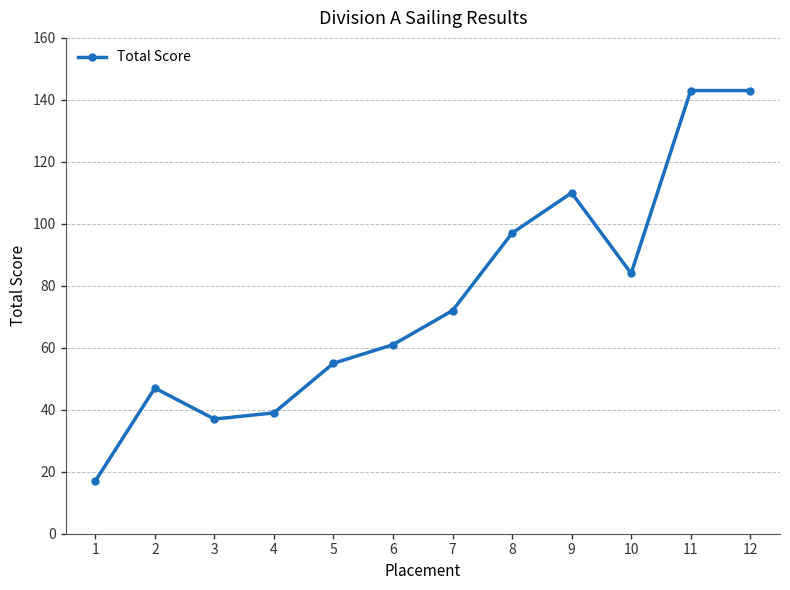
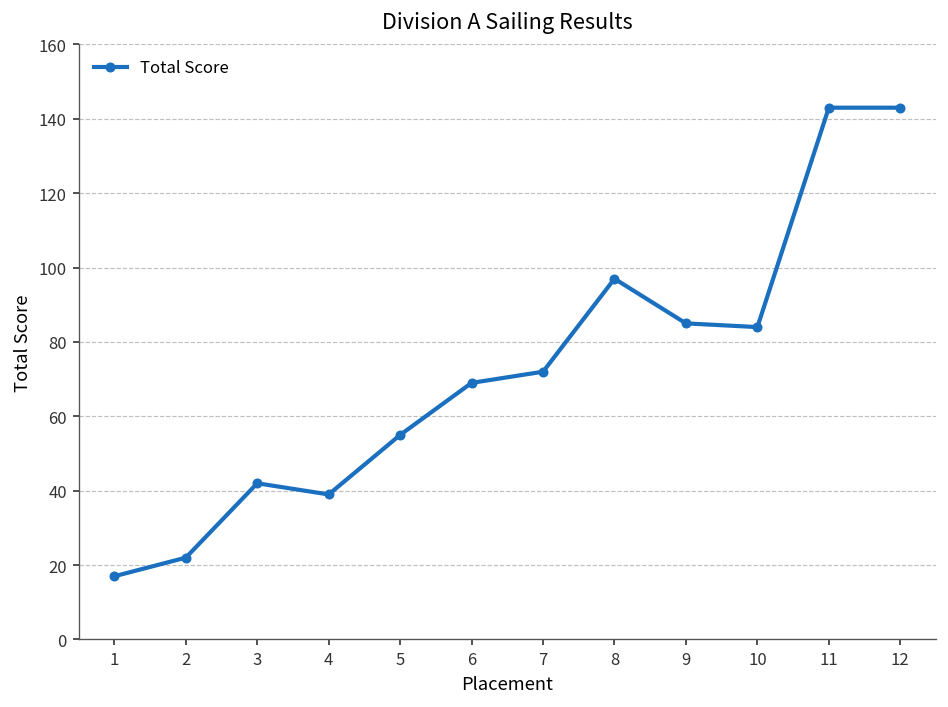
  {
    "1": 17,
-   "2": 47,
-   "3": 37,
+   "2": 22,
+   "3": 42,
    "4": 39,
    "5": 55,
-   "6": 61,
+   "6": 69,
    "7": 72,
    "8": 97,
-   "9": 110,
+   "9": 85,
    "10": 84,
    "11": 143,
    "12": 143
  }
